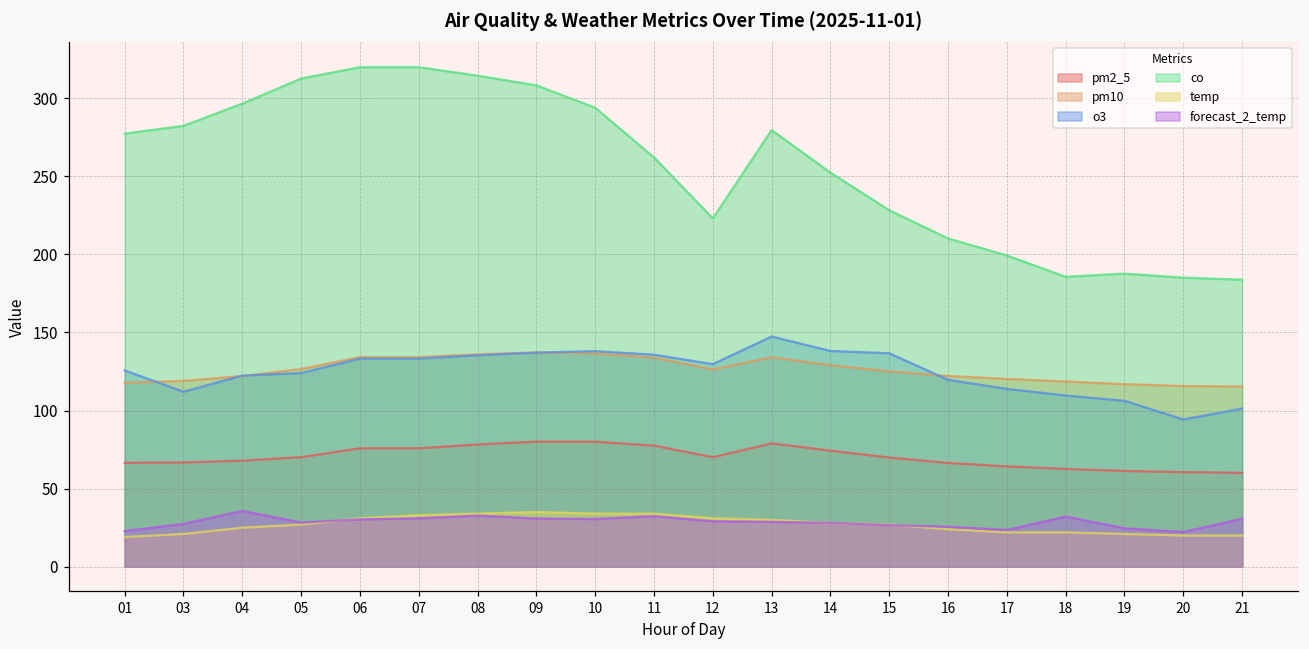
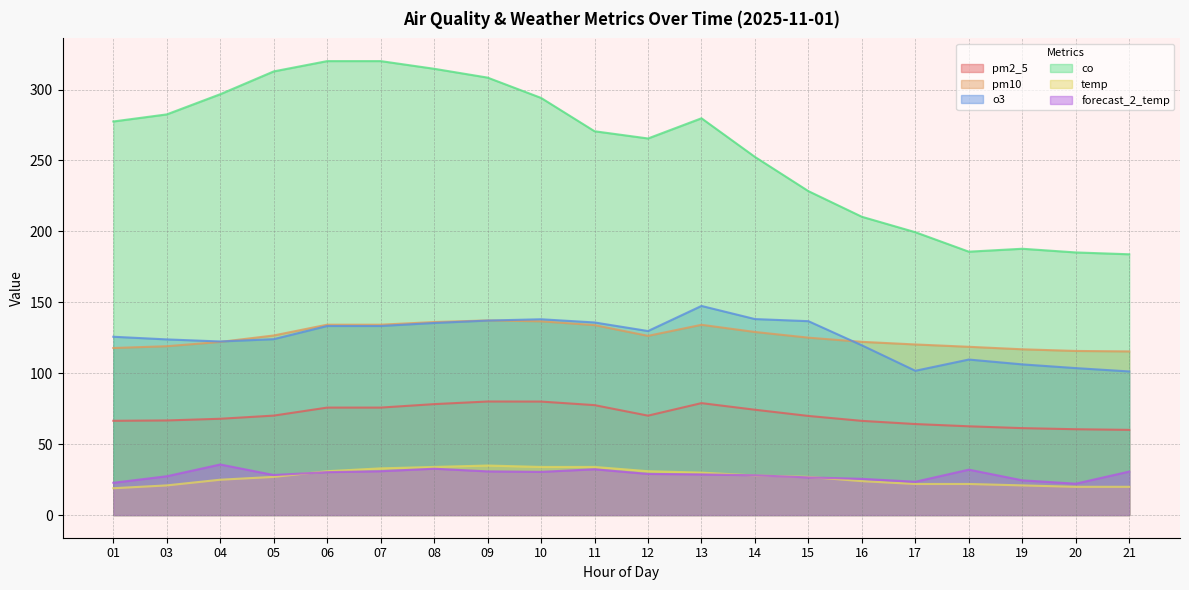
  {
    "o3": {
      "01": 126,
-     "03": 112,
+     "03": 124,
      "05": 124,
      "11": 136,
      "12": 130,
      "13": 147,
      "14": 138,
      "15": 137,
      "16": 120,
-     "17": 114,
+     "17": 102,
      "18": 110,
      "19": 106,
-     "20": 94,
+     "20": 104,
      "21": 101
    },
    "co": {
      "01": 277,
      "03": 282,
      "04": 297,
      "05": 313,
      "06": 320,
      "07": 320,
      "08": 315,
      "09": 308,
      "10": 294,
-     "11": 262,
-     "12": 223,
+     "11": 271,
+     "12": 265,
      "13": 280,
      "14": 252,
      "15": 228,
      "16": 210,
      "17": 199,
      "18": 186,
      "19": 188,
      "20": 185,
      "21": 184
    },
    "forecast_2_temp": {
      "01": 23,
      "03": 27,
      "04": 36,
      "07": 31,
      "09": 31,
      "10": 30,
      "12": 29,
      "18": 32,
      "19": 24,
      "20": 22,
      "21": 31
    }
  }
